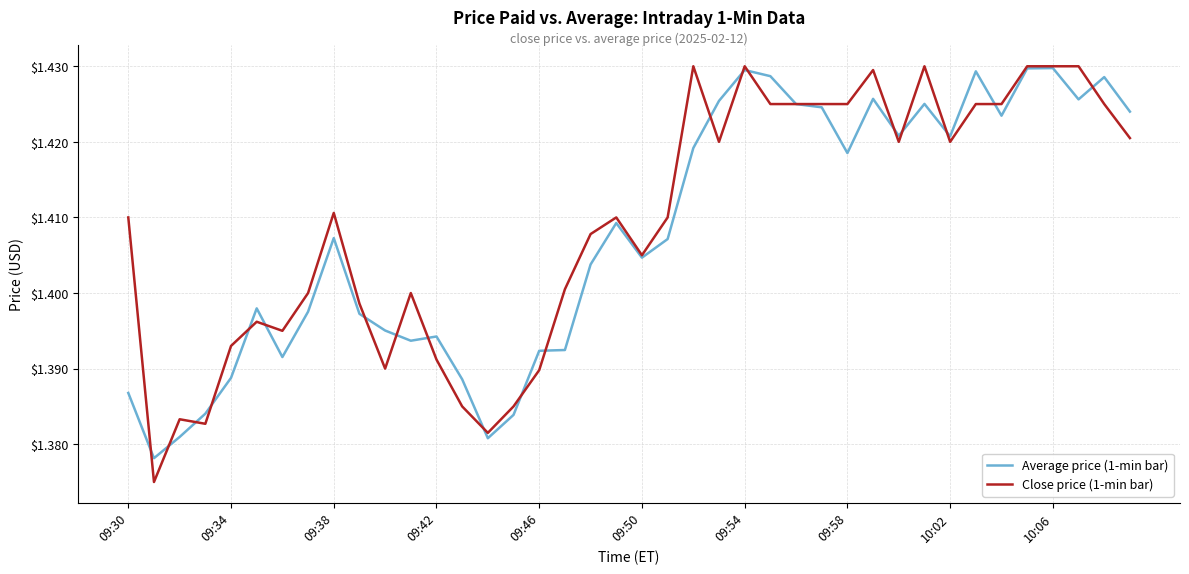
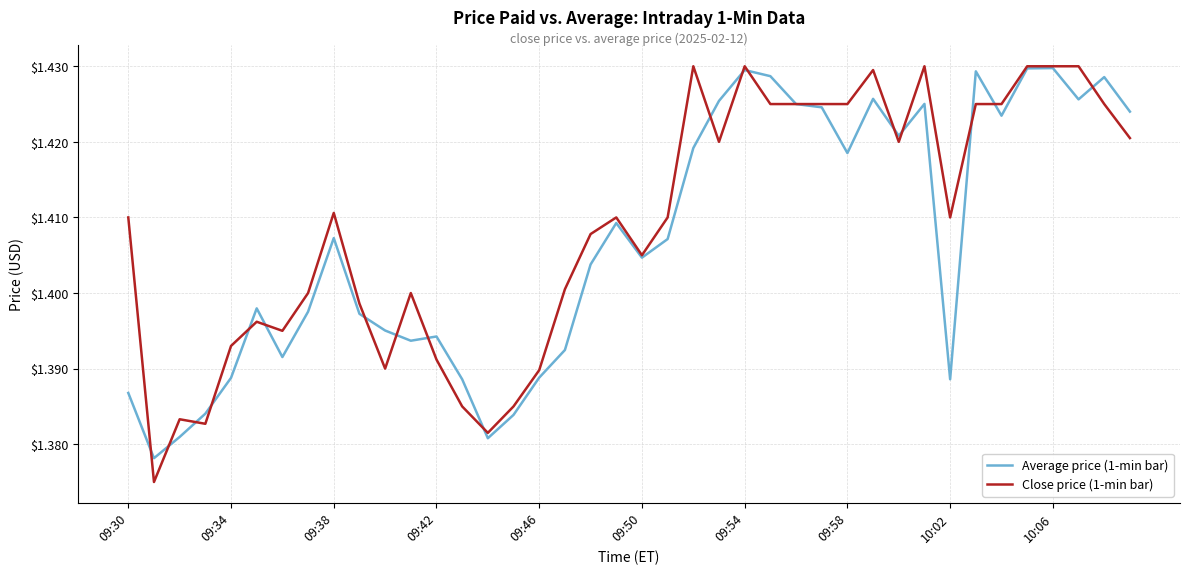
  {
    "Average price (1-min bar)": {
      "09:30": "$1.387",
      "09:34": "$1.389",
      "09:38": "$1.407",
      "09:42": "$1.394",
-     "09:46": "$1.392",
+     "09:46": "$1.389",
      "09:54": "$1.430",
      "09:58": "$1.419",
-     "10:02": "$1.421"
+     "10:02": "$1.389"
    },
    "Close price (1-min bar)": {
      "09:30": "$1.41",
      "09:34": "$1.393",
      "09:38": "$1.411",
      "09:42": "$1.391",
      "09:46": "$1.39",
      "09:54": "$1.43",
      "09:58": "$1.425",
-     "10:02": "$1.42"
+     "10:02": "$1.41"
    }
  }
